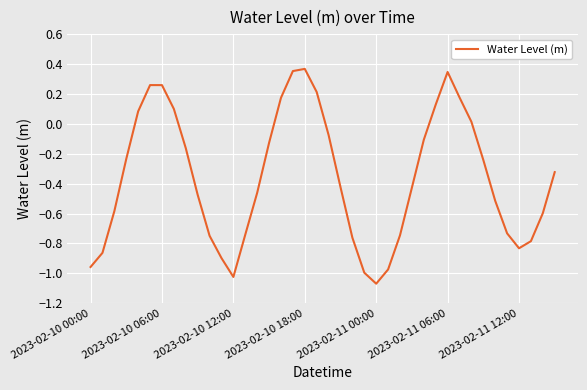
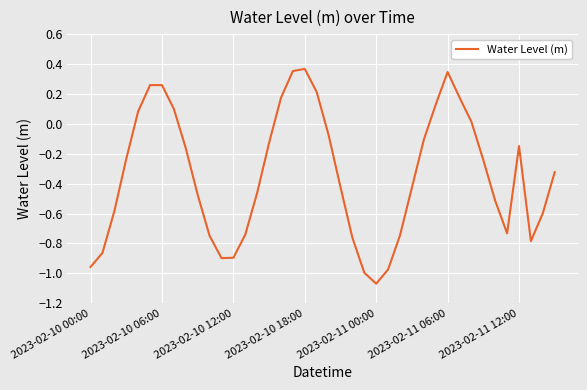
  {
    "2023-02-10 00:00": -0.96,
    "2023-02-10 06:00": 0.26,
-   "2023-02-10 12:00": -1.02,
+   "2023-02-10 12:00": -0.90,
    "2023-02-10 18:00": 0.37,
    "2023-02-11 00:00": -1.07,
    "2023-02-11 06:00": 0.35,
-   "2023-02-11 12:00": -0.83
+   "2023-02-11 12:00": -0.15
  }
